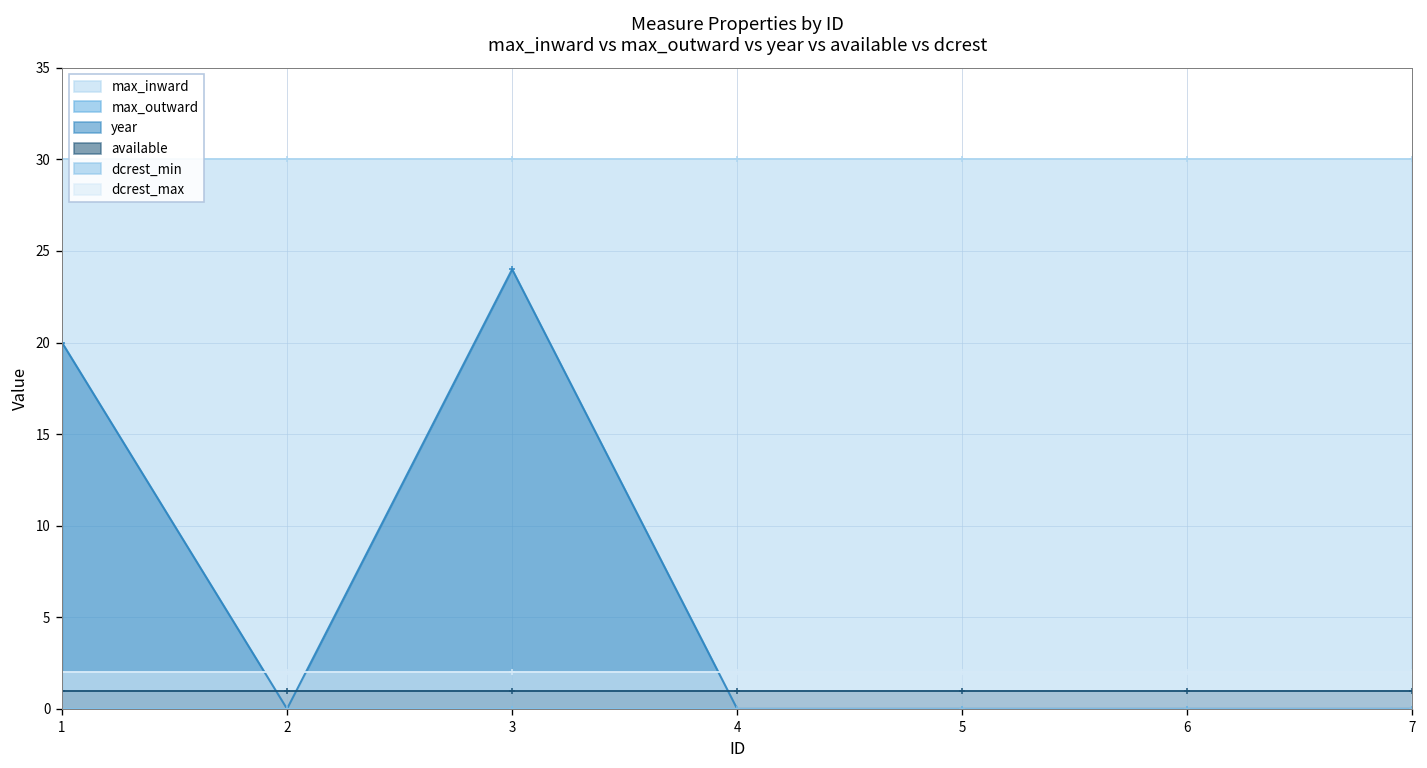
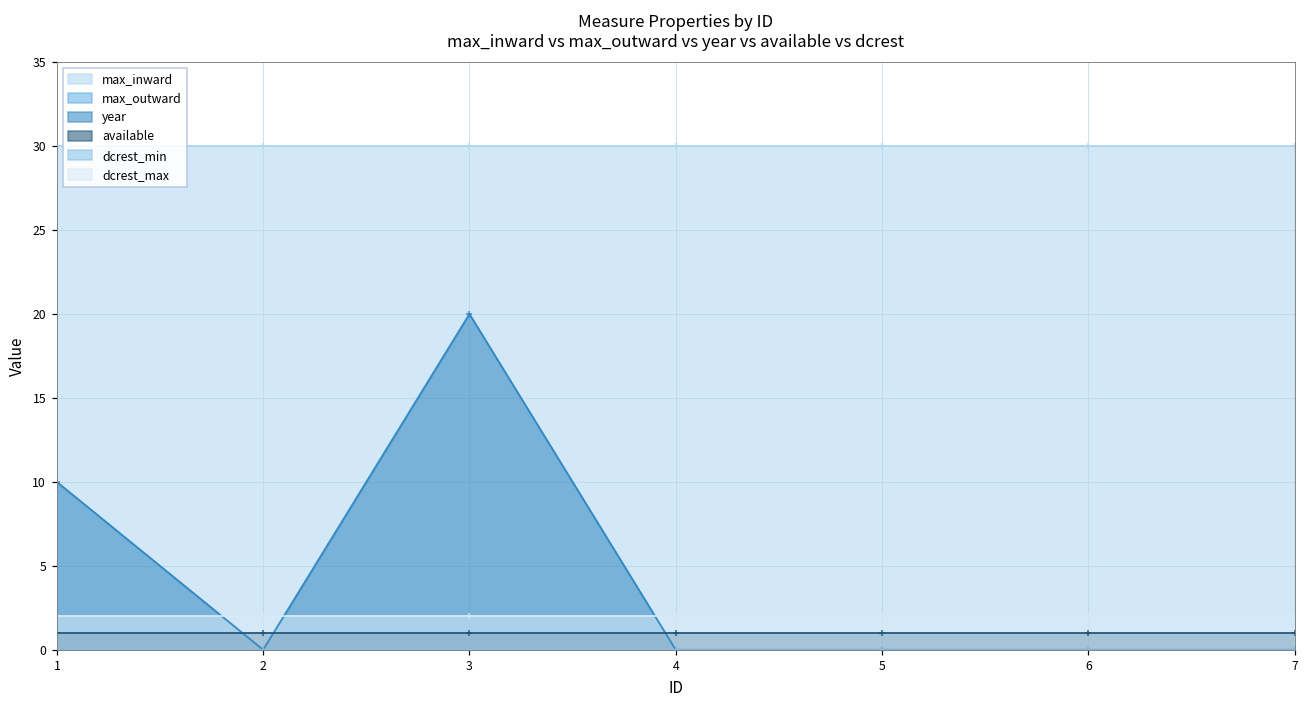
  {
    "year": {
-     "1": 20,
-     "3": 24
+     "1": 10,
+     "3": 20
    },
    "available": {
      "1": 1,
      "2": 1,
      "3": 1,
      "4": 1,
      "5": 1,
      "6": 1,
      "7": 1
    }
  }
